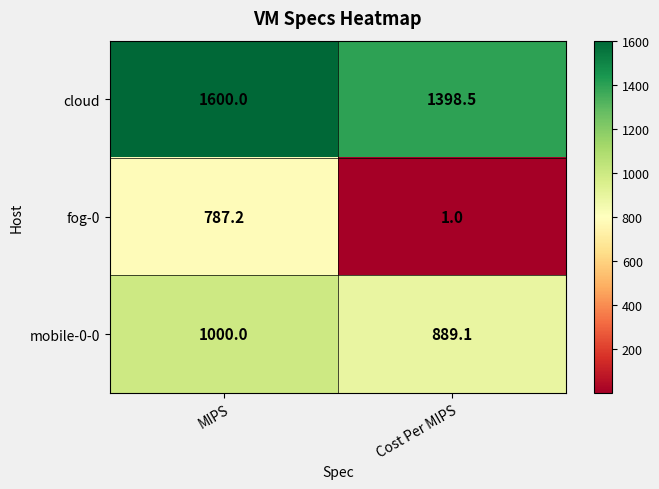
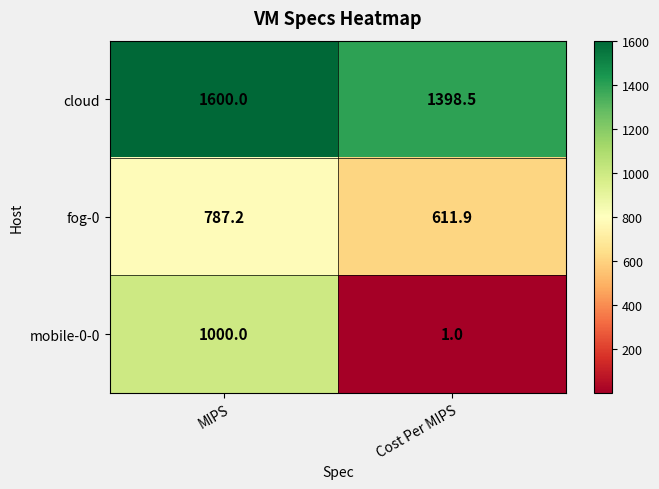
  {
    "cloud": {
      "MIPS": 1600.0,
      "Cost Per MIPS": 1398.5
    },
    "fog-0": {
      "MIPS": 787.2,
-     "Cost Per MIPS": 1.0
+     "Cost Per MIPS": 611.9
    },
    "mobile-0-0": {
      "MIPS": 1000.0,
-     "Cost Per MIPS": 889.1
+     "Cost Per MIPS": 1.0
    }
  }
